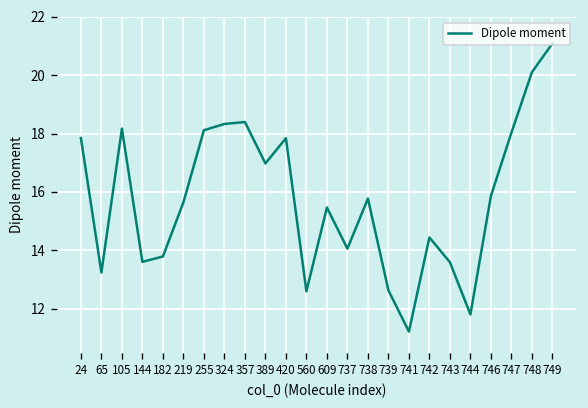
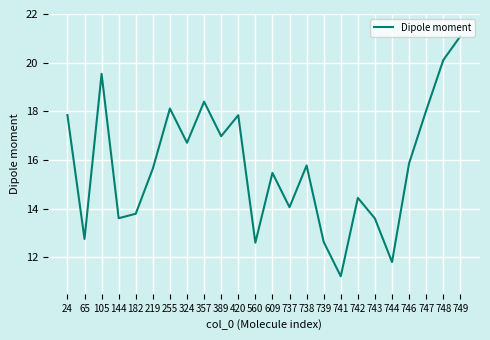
  {
    "24": 17.8,
-   "65": 13.2,
-   "105": 18.2,
+   "65": 12.8,
+   "105": 19.5,
    "144": 13.6,
    "182": 13.8,
    "219": 15.6,
    "255": 18.1,
-   "324": 18.3,
+   "324": 16.7,
    "357": 18.4,
    "389": 17.0,
    "420": 17.8,
    "560": 12.6,
    "609": 15.5,
    "737": 14.1,
    "738": 15.8,
    "739": 12.6,
    "741": 11.2,
    "742": 14.4,
    "743": 13.6,
    "744": 11.8,
    "746": 15.9,
    "747": 18.0,
    "748": 20.1
  }
